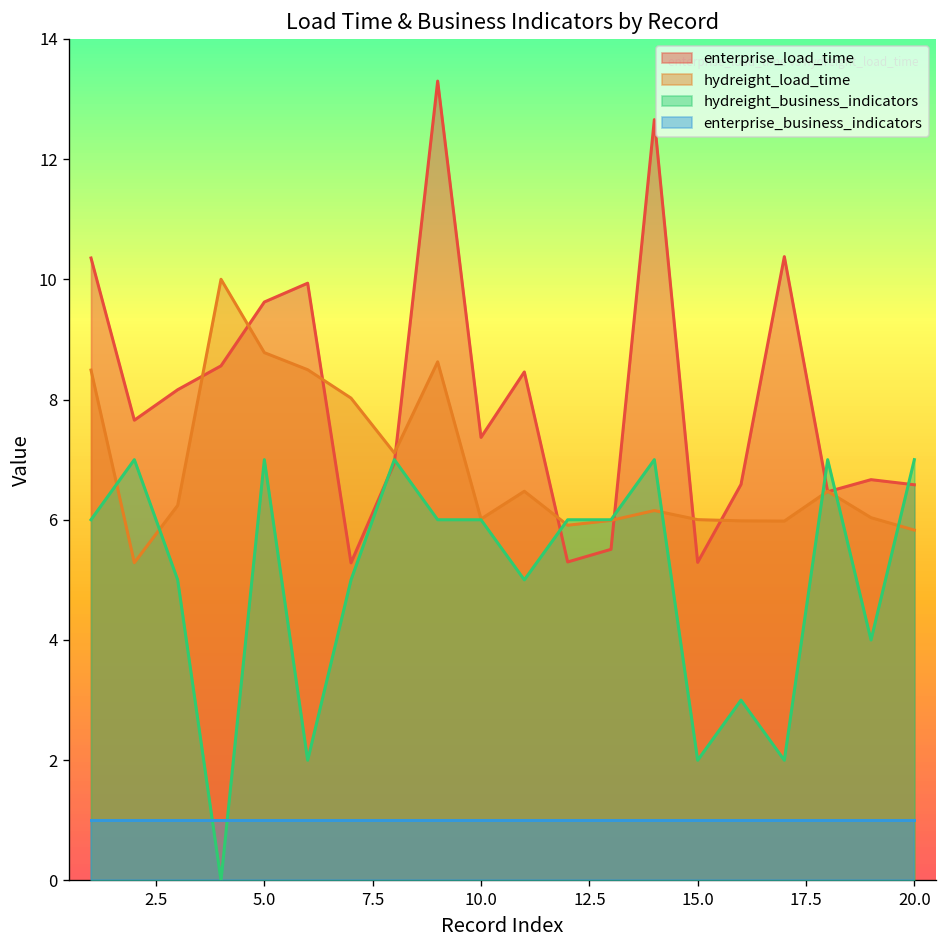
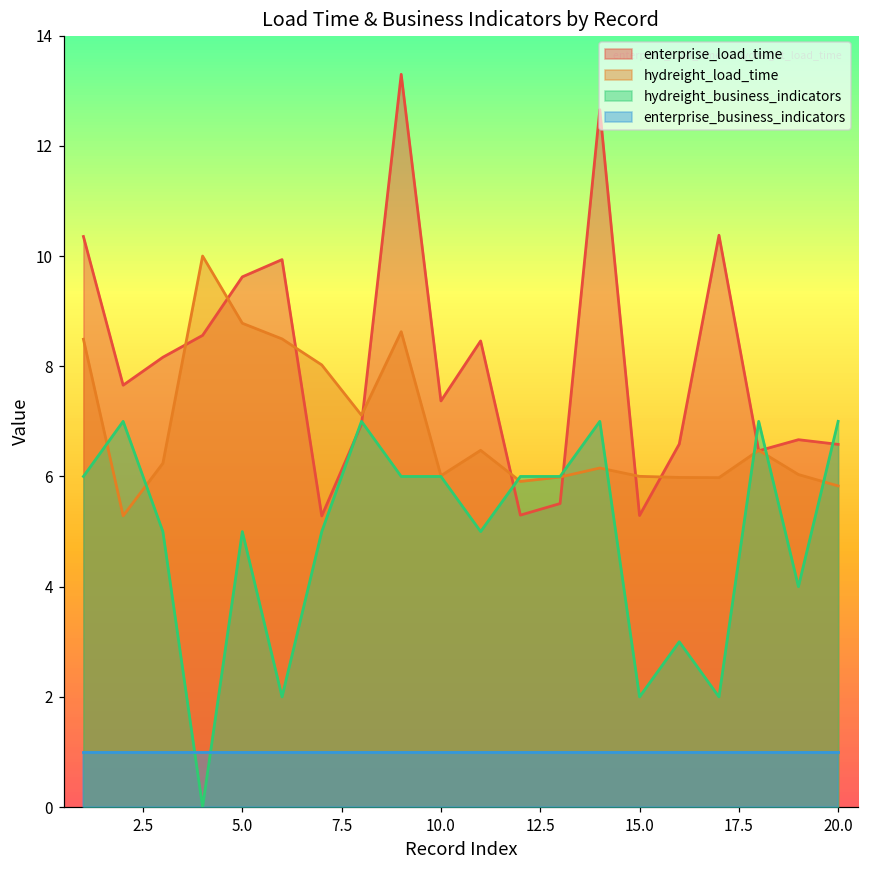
  {
    "hydreight_business_indicators": {
-     "5.0": 7,
+     "5.0": 5,
      "15.0": 2,
      "20.0": 7
    },
    "enterprise_business_indicators": {
      "5.0": 1,
      "10.0": 1,
      "15.0": 1,
      "20.0": 1
    }
  }
